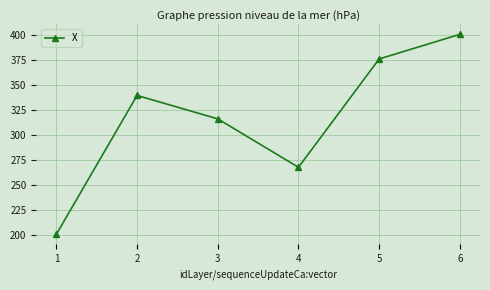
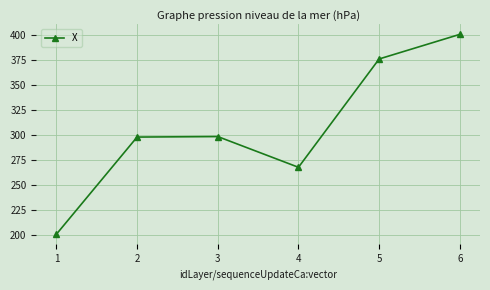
  {
    "1": 200,
-   "2": 340,
-   "3": 320,
+   "2": 300,
+   "3": 300,
    "4": 270,
    "5": 380,
    "6": 400
  }
